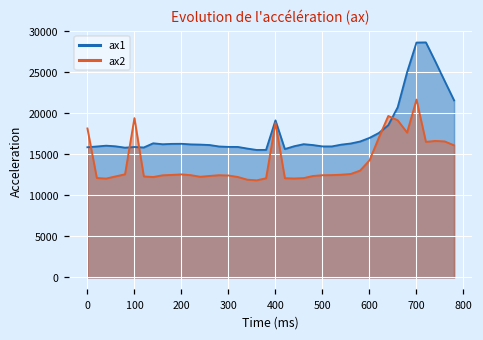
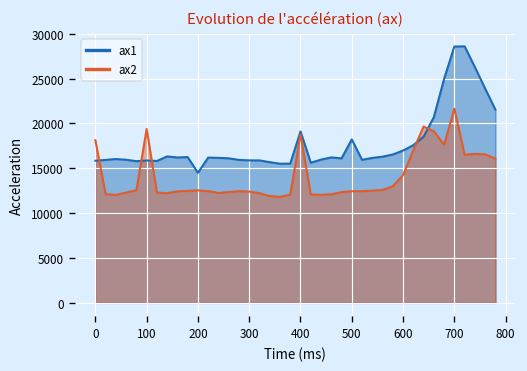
  {
    "ax1": {
      "0": 16000,
      "100": 16000,
-     "200": 16000,
+     "200": 14000,
      "300": 16000,
-     "500": 16000,
+     "500": 18000,
      "600": 17000,
      "700": 29000
    },
    "ax2": {
      "0": 18000,
      "100": 19000,
      "200": 13000,
      "300": 12000,
      "500": 12000,
      "600": 14000,
      "700": 22000
    }
  }
